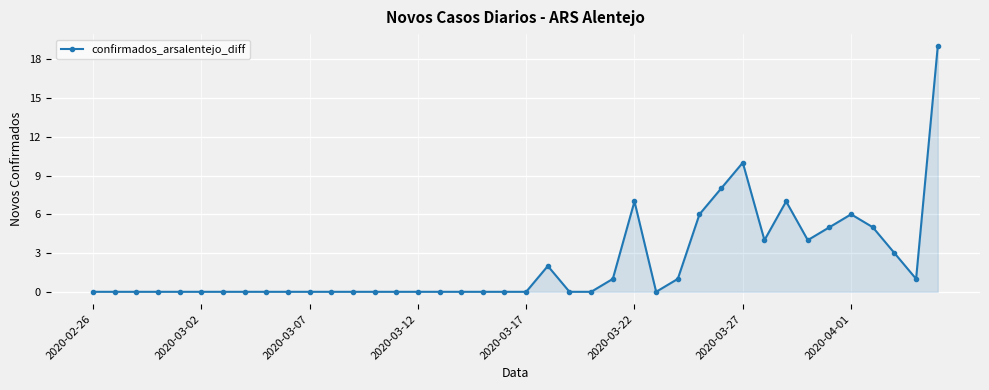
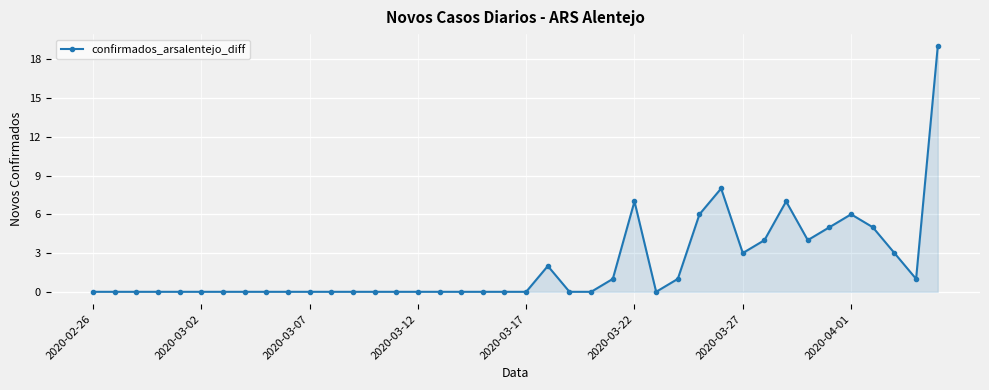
  {
    "2020-02-26": 0,
    "2020-03-02": 0,
    "2020-03-07": 0,
    "2020-03-12": 0,
    "2020-03-17": 0,
    "2020-03-22": 7,
-   "2020-03-27": 10,
+   "2020-03-27": 3,
    "2020-04-01": 6
  }
